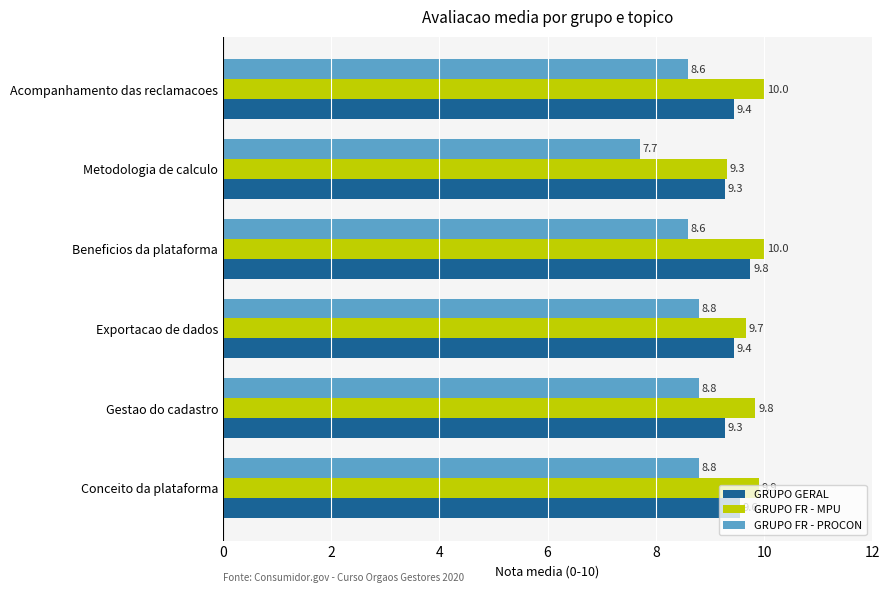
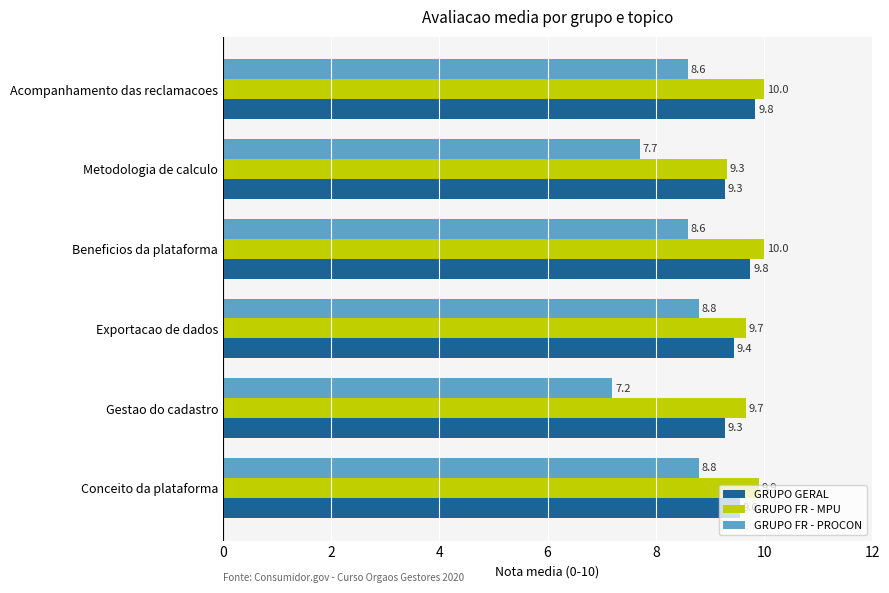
  {
    "GRUPO GERAL": {
-     "Acompanhamento das reclamacoes": 9.4,
+     "Acompanhamento das reclamacoes": 9.8,
      "Metodologia de calculo": 9.3,
      "Beneficios da plataforma": 9.8,
      "Exportacao de dados": 9.4,
      "Gestao do cadastro": 9.3
    },
    "GRUPO FR - MPU": {
      "Acompanhamento das reclamacoes": 10.0,
      "Metodologia de calculo": 9.3,
      "Beneficios da plataforma": 10.0,
      "Exportacao de dados": 9.7,
-     "Gestao do cadastro": 9.8
+     "Gestao do cadastro": 9.7
    },
    "GRUPO FR - PROCON": {
      "Acompanhamento das reclamacoes": 8.6,
      "Metodologia de calculo": 7.7,
      "Beneficios da plataforma": 8.6,
      "Exportacao de dados": 8.8,
-     "Gestao do cadastro": 8.8,
+     "Gestao do cadastro": 7.2,
      "Conceito da plataforma": 8.8
    }
  }
